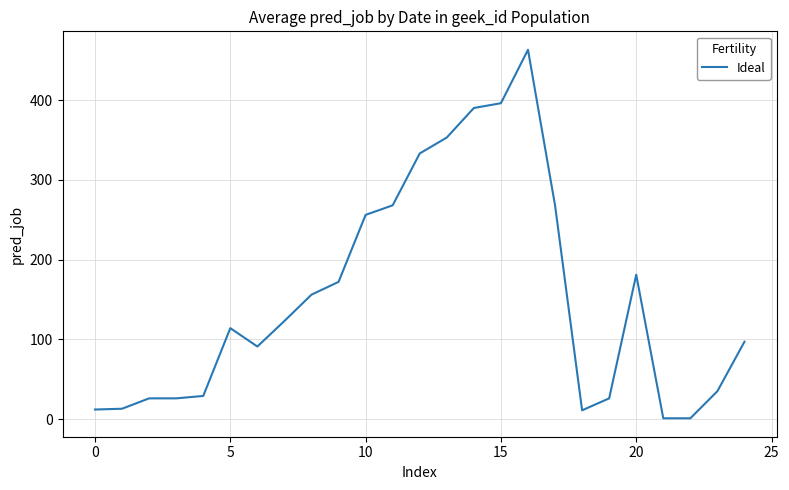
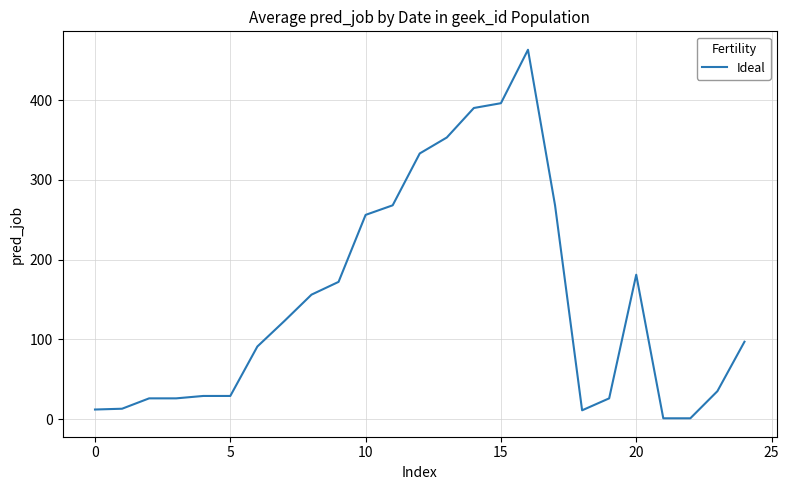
  {
    "0": 10,
-   "5": 110,
+   "5": 30,
    "10": 260,
    "15": 400,
    "20": 180
  }
